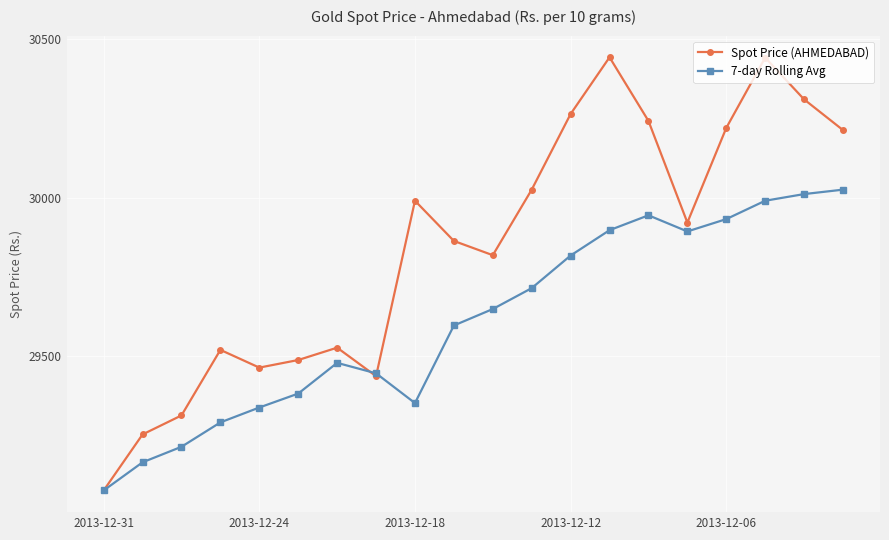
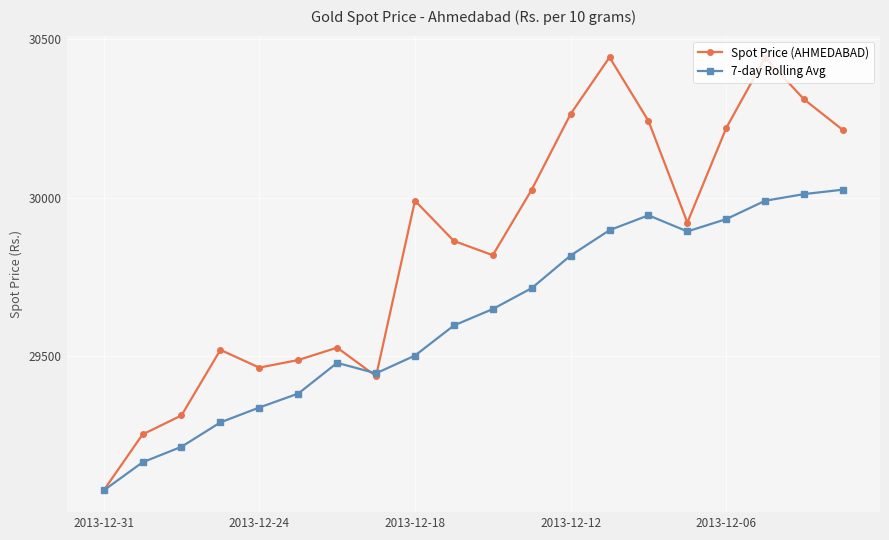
  {
    "Spot Price (AHMEDABAD)": {
      "2013-12-24": 29460,
      "2013-12-18": 29990,
      "2013-12-12": 30260,
      "2013-12-06": 30220
    },
    "7-day Rolling Avg": {
      "2013-12-24": 29340,
-     "2013-12-18": 29350,
+     "2013-12-18": 29500,
      "2013-12-12": 29820,
      "2013-12-06": 29930
    }
  }
